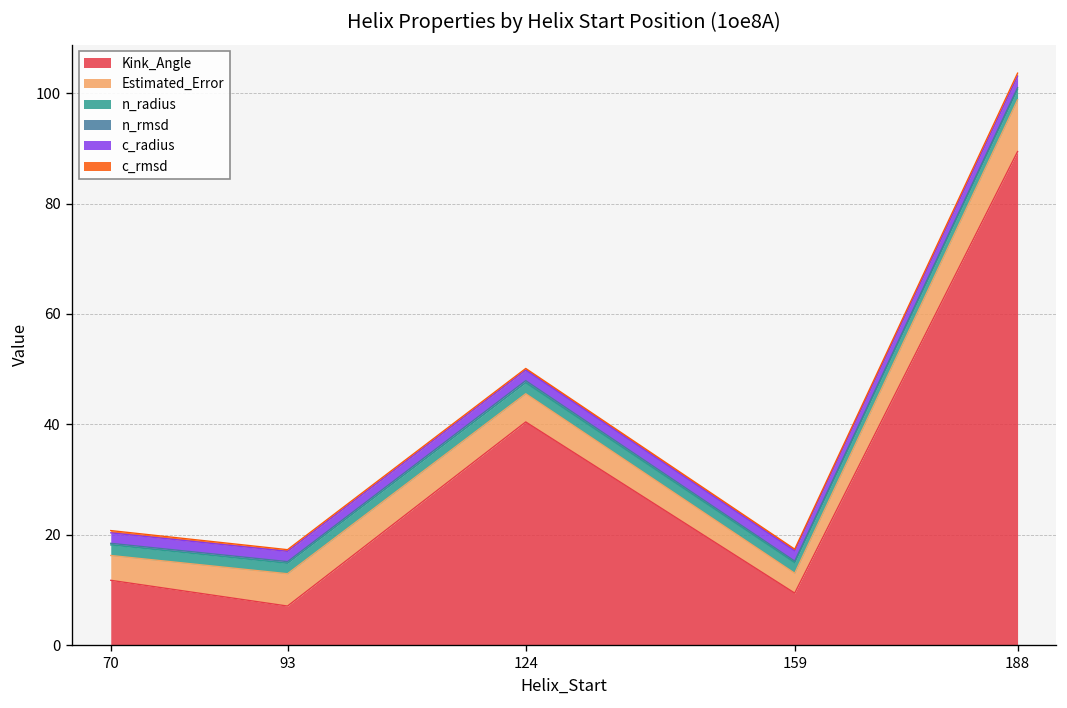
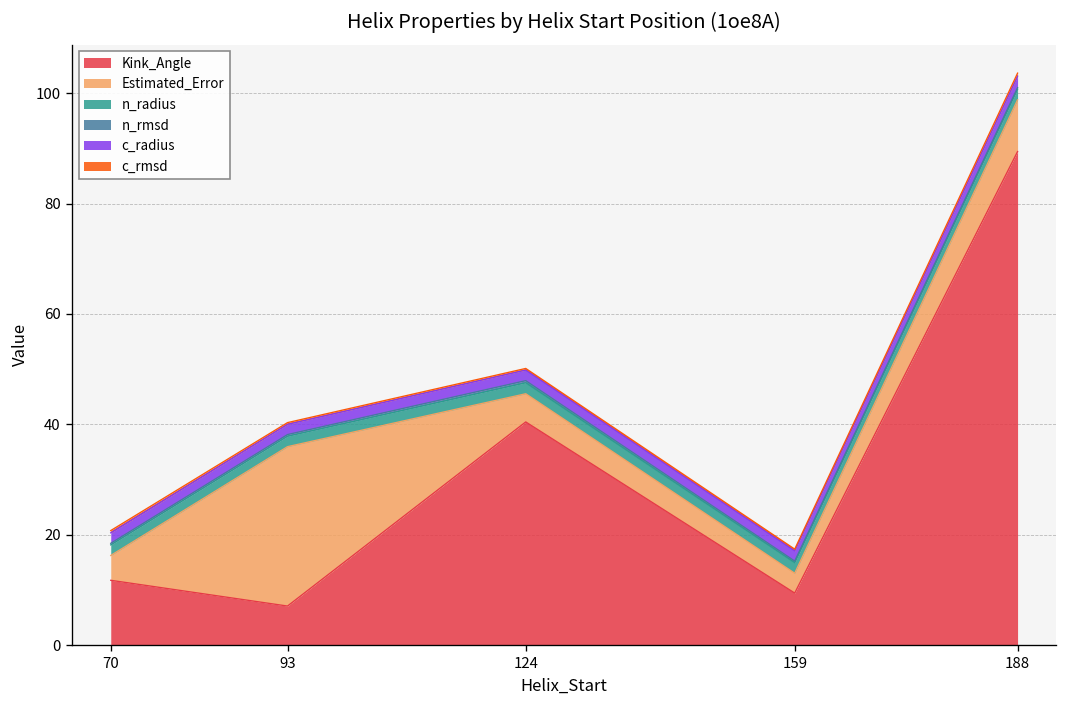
  {
    "Kink_Angle": {
      "70": 12,
      "93": 7,
      "124": 40,
      "159": 9,
      "188": 89
    },
    "Estimated_Error": {
      "70": 4,
-     "93": 6,
+     "93": 29,
      "124": 5,
      "159": 4,
      "188": 9
    },
    "c_radius": {
      "188": 2
    },
    "c_rmsd": {
      "188": 1
    }
  }
